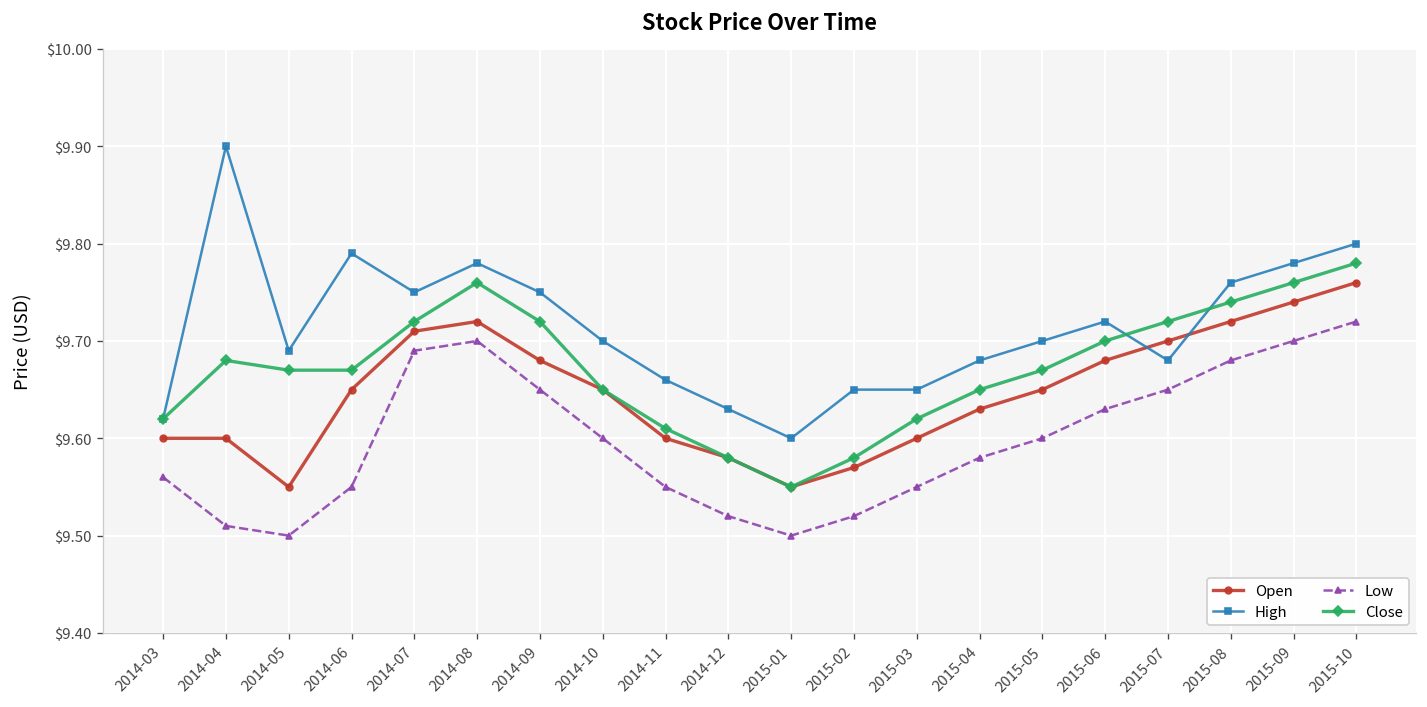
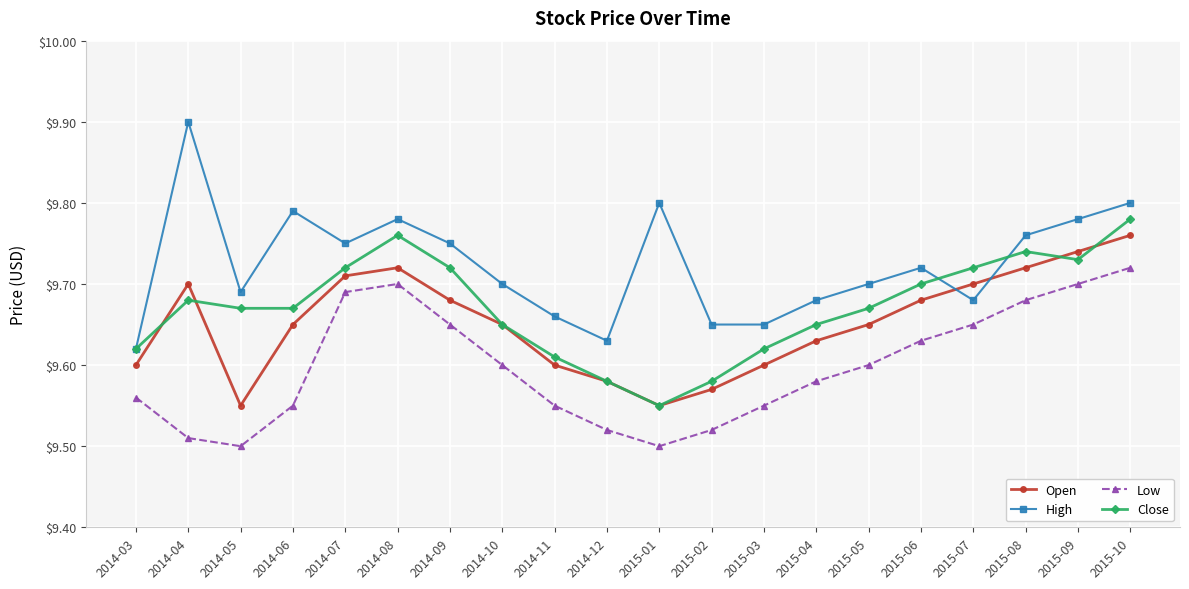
  {
    "Open": {
      "2014-03": "$9.6",
-     "2014-04": "$9.6",
+     "2014-04": "$9.7",
      "2014-05": "$9.55",
      "2014-06": "$9.65",
      "2014-07": "$9.71",
      "2014-08": "$9.72",
      "2014-09": "$9.68",
      "2014-11": "$9.6",
      "2015-02": "$9.57",
      "2015-03": "$9.6",
      "2015-04": "$9.63",
      "2015-05": "$9.65",
      "2015-06": "$9.68",
      "2015-07": "$9.7",
      "2015-08": "$9.72",
      "2015-09": "$9.74",
      "2015-10": "$9.76"
    },
    "High": {
      "2014-04": "$9.9",
      "2014-05": "$9.69",
      "2014-06": "$9.79",
      "2014-07": "$9.75",
      "2014-08": "$9.78",
      "2014-09": "$9.75",
      "2014-10": "$9.7",
      "2014-11": "$9.66",
      "2014-12": "$9.63",
-     "2015-01": "$9.6",
+     "2015-01": "$9.8",
      "2015-02": "$9.65",
      "2015-03": "$9.65",
      "2015-04": "$9.68",
      "2015-05": "$9.7",
      "2015-06": "$9.72",
      "2015-07": "$9.68",
      "2015-08": "$9.76",
      "2015-09": "$9.78",
      "2015-10": "$9.8"
    },
    "Low": {
      "2014-03": "$9.56",
      "2014-04": "$9.51",
      "2014-05": "$9.50",
      "2014-06": "$9.55",
      "2014-07": "$9.69",
      "2014-08": "$9.70",
      "2014-09": "$9.65",
      "2014-10": "$9.60",
      "2014-11": "$9.55",
      "2014-12": "$9.52",
      "2015-01": "$9.50",
      "2015-02": "$9.52",
      "2015-03": "$9.55",
      "2015-04": "$9.58",
      "2015-05": "$9.60",
      "2015-06": "$9.63",
      "2015-07": "$9.65",
      "2015-08": "$9.68",
      "2015-09": "$9.70",
      "2015-10": "$9.72"
    },
    "Close": {
      "2014-04": "$9.68",
      "2014-05": "$9.67",
      "2014-06": "$9.67",
      "2014-07": "$9.72",
      "2014-08": "$9.76",
      "2014-09": "$9.72",
      "2014-11": "$9.61",
      "2015-02": "$9.58",
      "2015-03": "$9.62",
      "2015-04": "$9.65",
      "2015-05": "$9.67",
      "2015-06": "$9.70",
      "2015-07": "$9.72",
      "2015-08": "$9.74",
-     "2015-09": "$9.76",
+     "2015-09": "$9.73",
      "2015-10": "$9.78"
    }
  }
